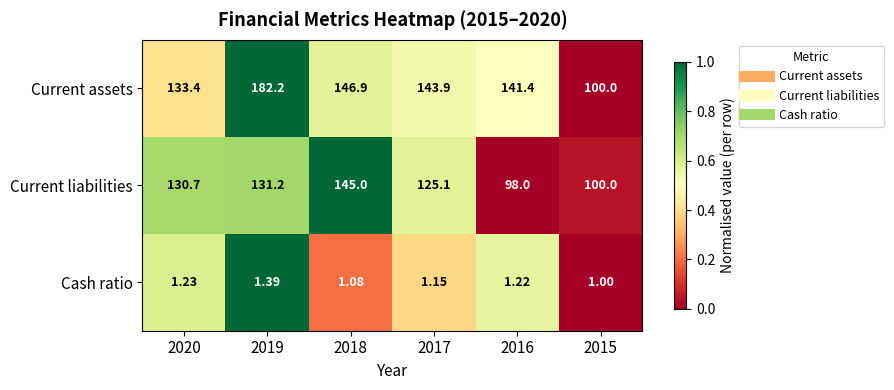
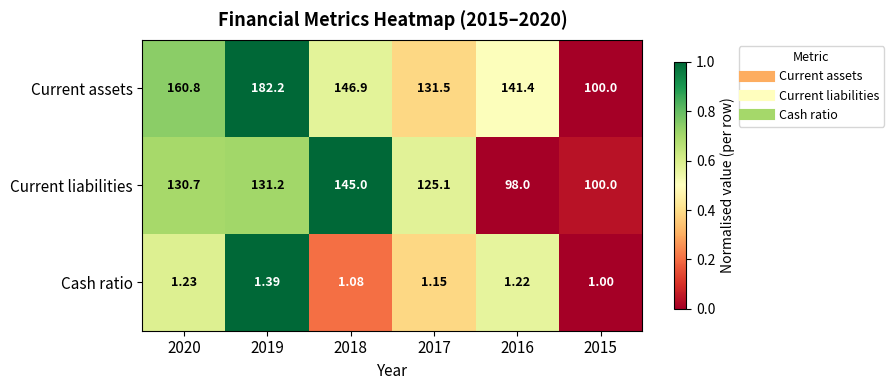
  {
    "Current assets": {
-     "2020": 133.4,
+     "2020": 160.8,
      "2019": 182.2,
      "2018": 146.9,
-     "2017": 143.9,
+     "2017": 131.5,
      "2016": 141.4,
      "2015": 100.0
    },
    "Current liabilities": {
      "2020": 130.7,
      "2019": 131.2,
      "2018": 145.0,
      "2017": 125.1,
      "2016": 98.0,
      "2015": 100.0
    },
    "Cash ratio": {
      "2020": 1.23,
      "2019": 1.39,
      "2018": 1.08,
      "2017": 1.15,
      "2016": 1.22,
      "2015": 1.00
    }
  }
